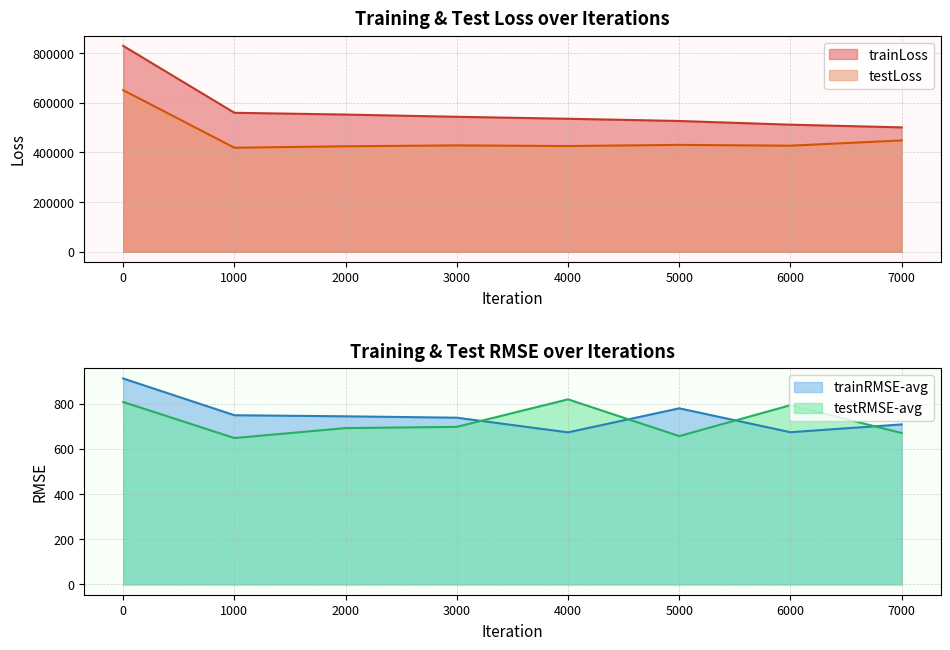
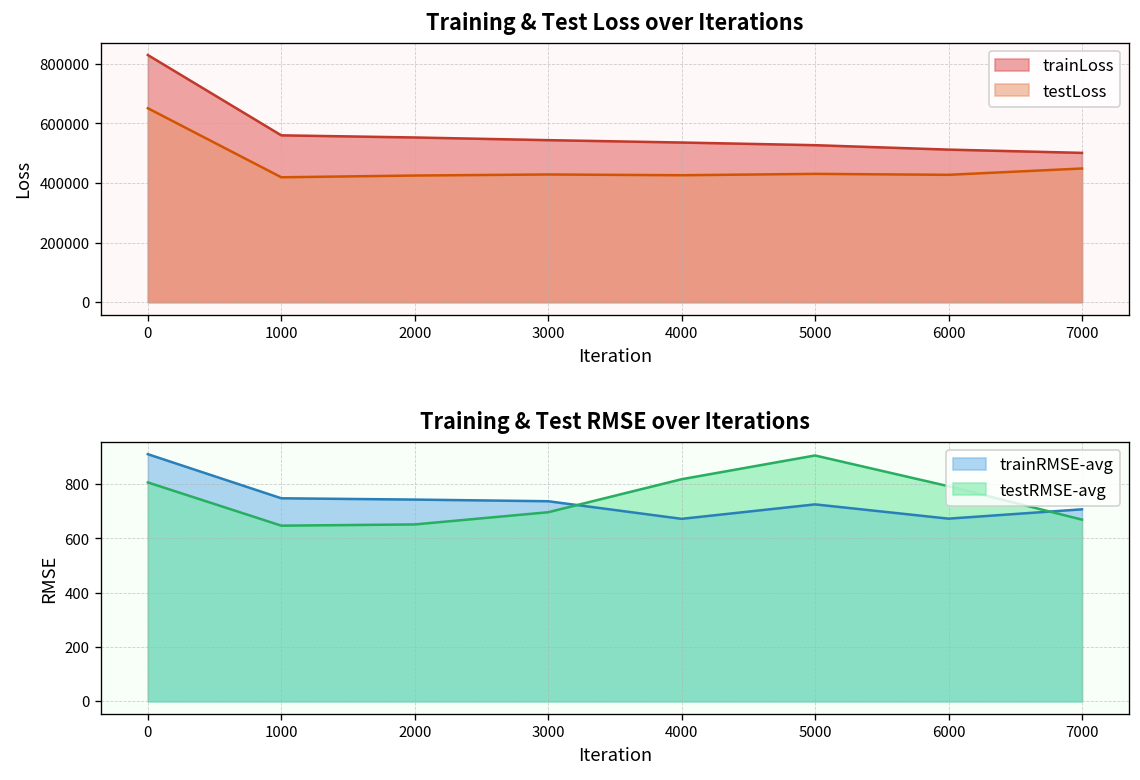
  {
    "Training & Test RMSE over Iterations": {
      "trainRMSE-avg": {
        "0": 910,
        "1000": 750,
        "2000": 740,
        "3000": 740,
        "4000": 670,
-       "5000": 780,
+       "5000": 730,
        "6000": 670,
        "7000": 710
      },
      "testRMSE-avg": {
        "0": 810,
        "1000": 650,
-       "2000": 690,
+       "2000": 650,
        "3000": 700,
        "4000": 820,
-       "5000": 660,
+       "5000": 910,
        "7000": 670
      }
    }
  }
